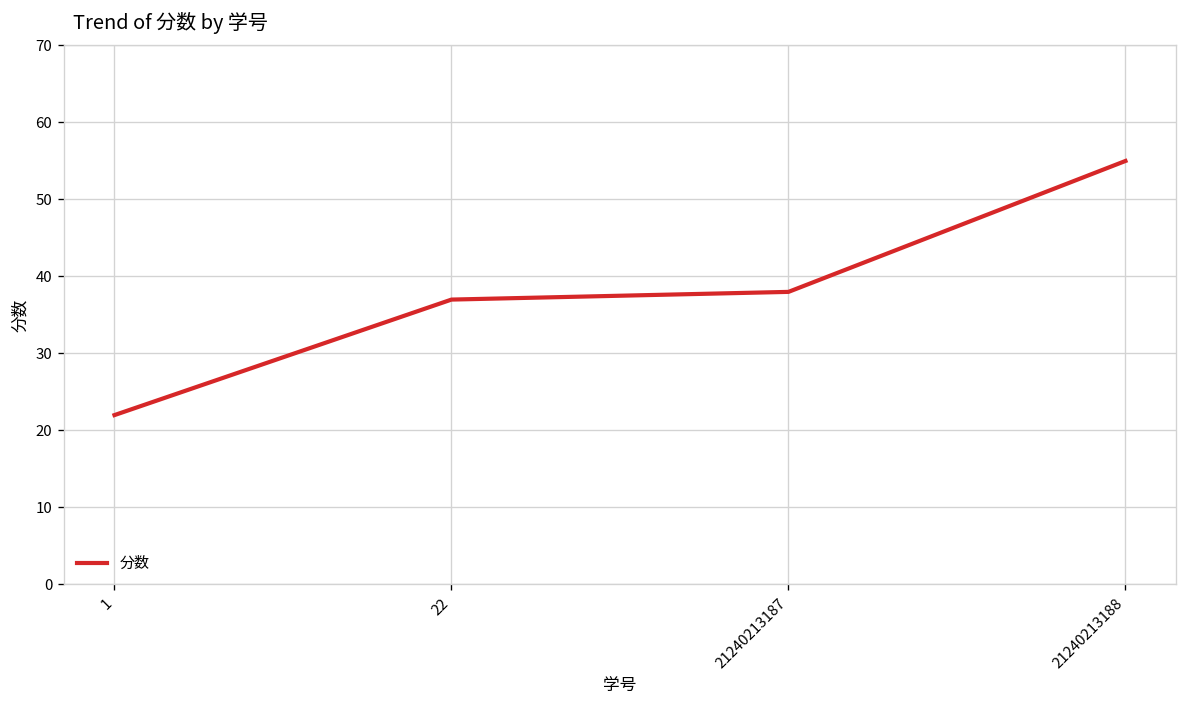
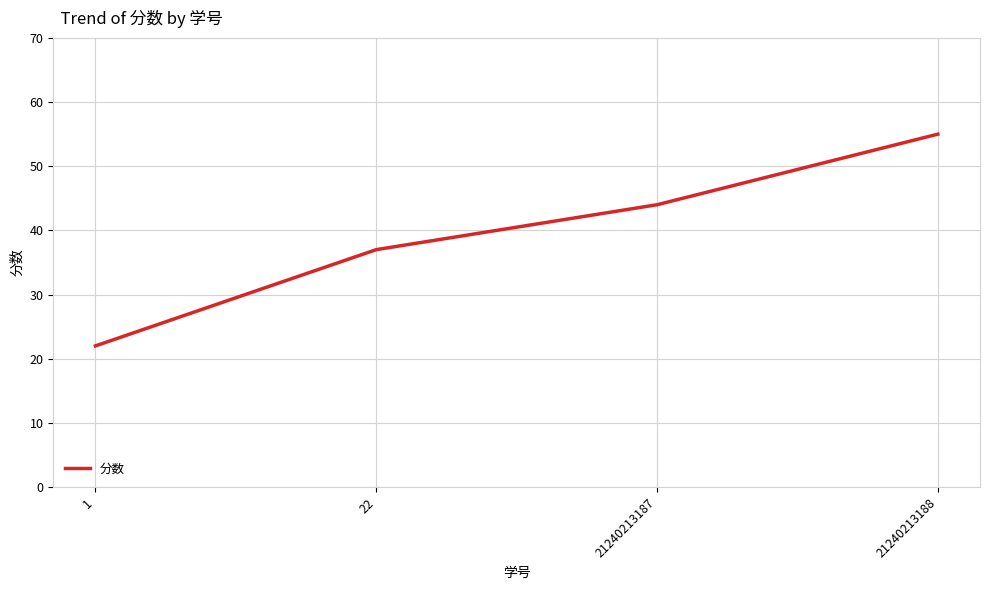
  {
    "1": 22,
    "22": 37,
-   "21240213187": 38,
+   "21240213187": 44,
    "21240213188": 55
  }
